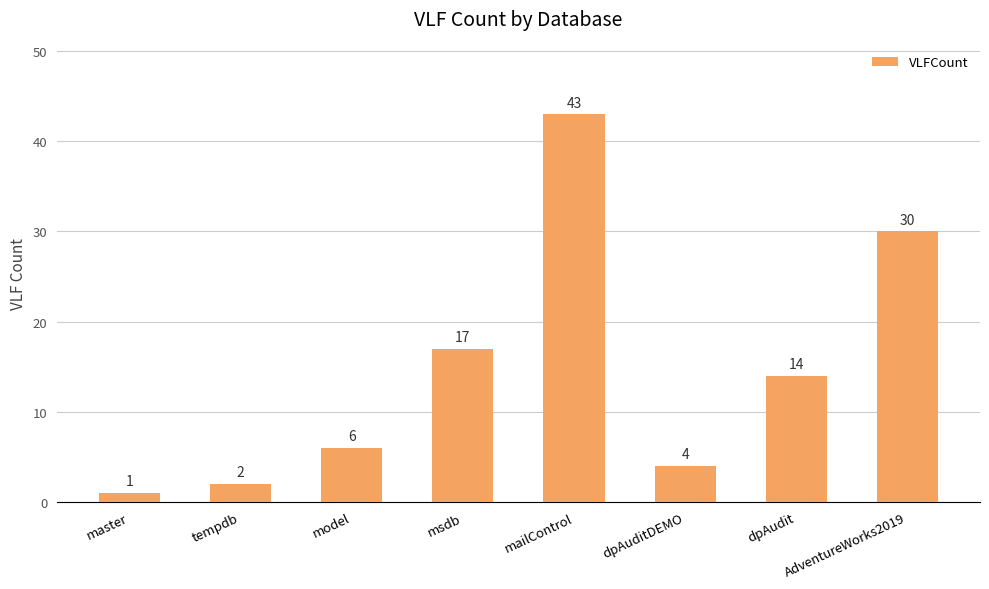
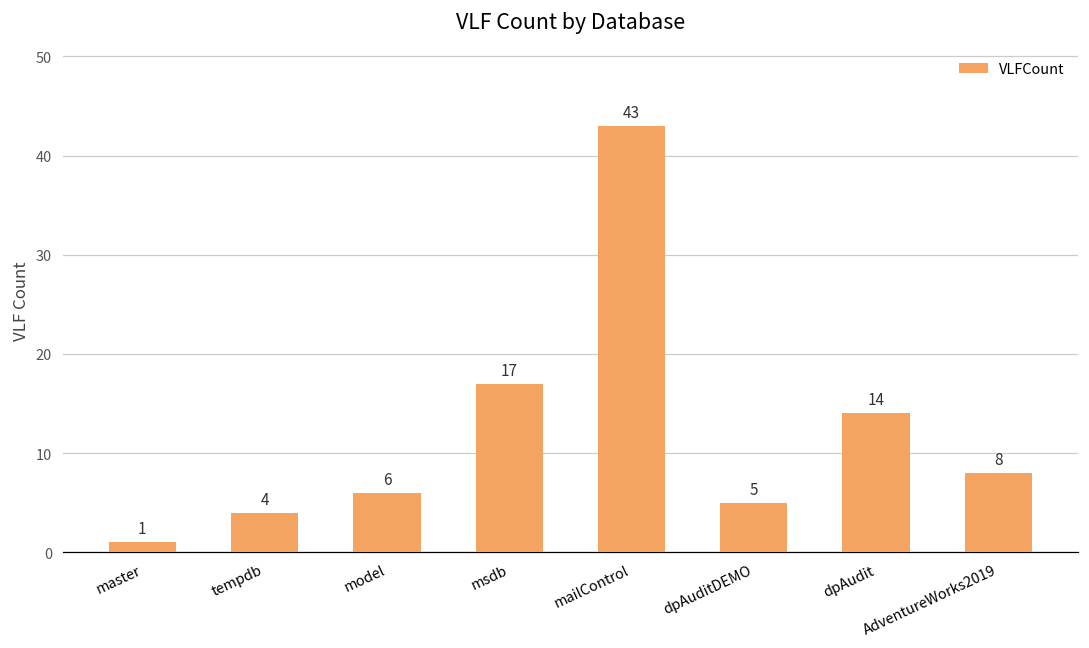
  {
    "master": 1,
-   "tempdb": 2,
+   "tempdb": 4,
    "model": 6,
    "msdb": 17,
    "mailControl": 43,
-   "dpAuditDEMO": 4,
+   "dpAuditDEMO": 5,
    "dpAudit": 14,
-   "AdventureWorks2019": 30
+   "AdventureWorks2019": 8
  }
